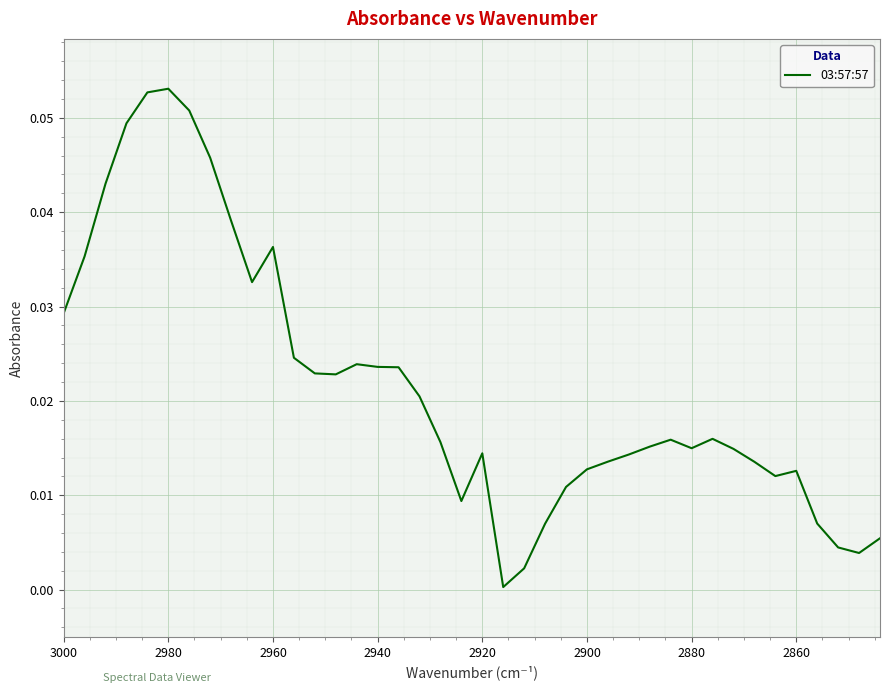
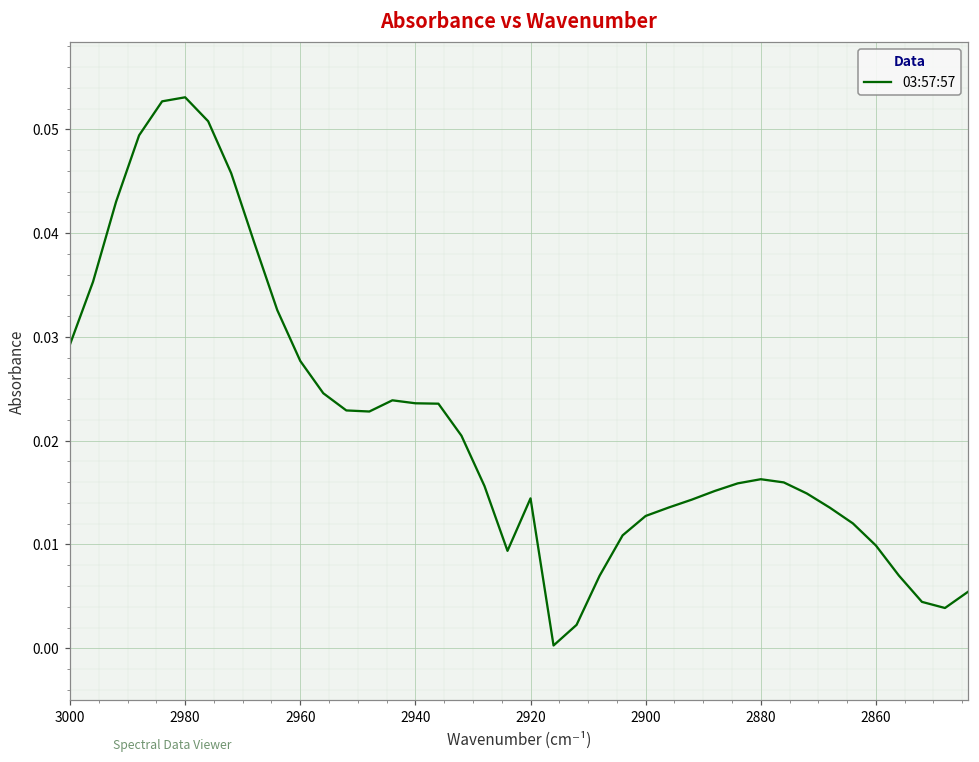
  {
    "3000": 0.029,
    "2980": 0.053,
-   "2960": 0.036,
+   "2960": 0.028,
    "2940": 0.024,
    "2920": 0.014,
    "2900": 0.013,
-   "2880": 0.015,
-   "2860": 0.013
+   "2880": 0.016,
+   "2860": 0.010
  }
